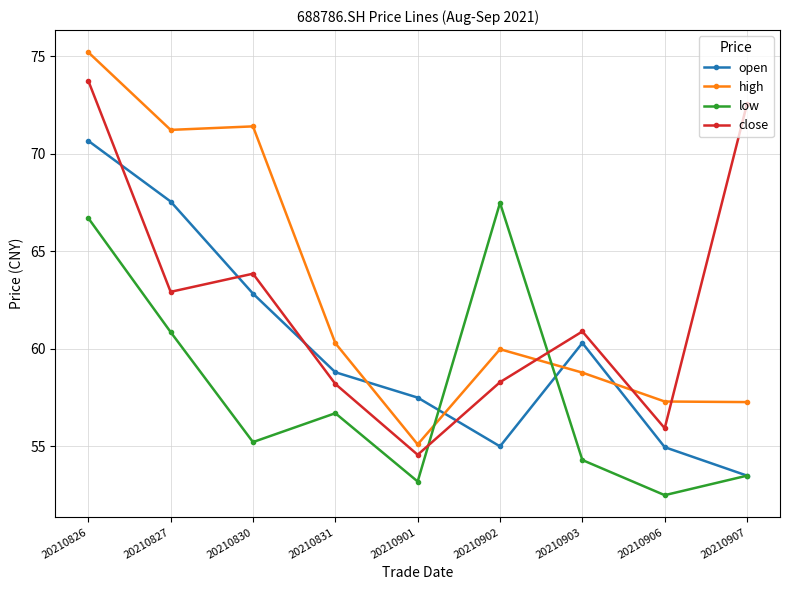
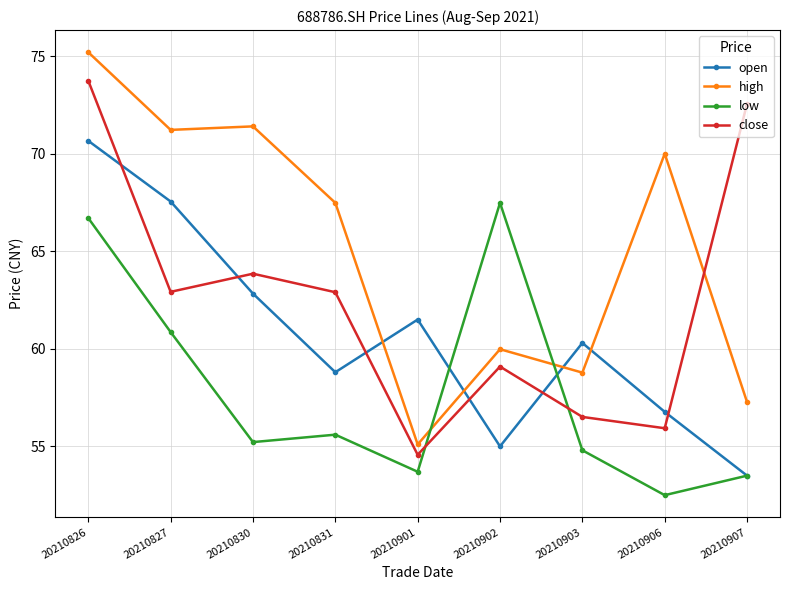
  {
    "open": {
      "20210826": 70.7,
      "20210827": 67.6,
      "20210830": 62.8,
      "20210831": 58.8,
-     "20210901": 57.5,
+     "20210901": 61.5,
      "20210902": 55.0,
      "20210903": 60.3,
-     "20210906": 55.0
+     "20210906": 56.8
    },
    "high": {
      "20210826": 75.2,
      "20210827": 71.2,
      "20210830": 71.4,
-     "20210831": 60.3,
+     "20210831": 67.5,
      "20210901": 55.1,
      "20210902": 60.0,
      "20210903": 58.8,
-     "20210906": 57.3,
+     "20210906": 70.0,
      "20210907": 57.3
    },
    "low": {
      "20210826": 66.7,
      "20210827": 60.9,
      "20210830": 55.2,
-     "20210831": 56.7,
-     "20210901": 53.2,
+     "20210831": 55.6,
+     "20210901": 53.7,
      "20210902": 67.5,
-     "20210903": 54.3,
+     "20210903": 54.8,
      "20210906": 52.5
    },
    "close": {
      "20210826": 73.7,
      "20210827": 62.9,
      "20210830": 63.9,
-     "20210831": 58.2,
+     "20210831": 62.9,
      "20210901": 54.6,
-     "20210902": 58.3,
-     "20210903": 60.9,
+     "20210902": 59.1,
+     "20210903": 56.5,
      "20210906": 55.9
    }
  }
